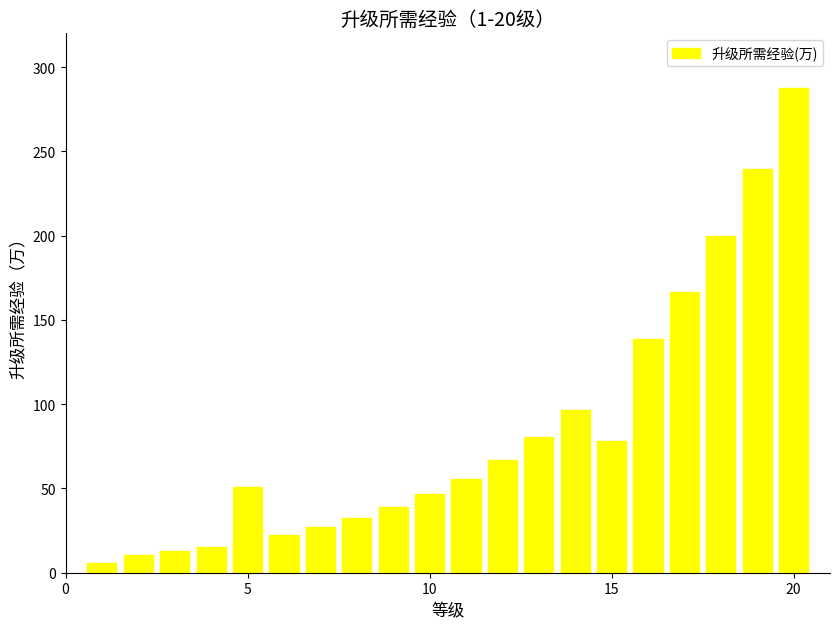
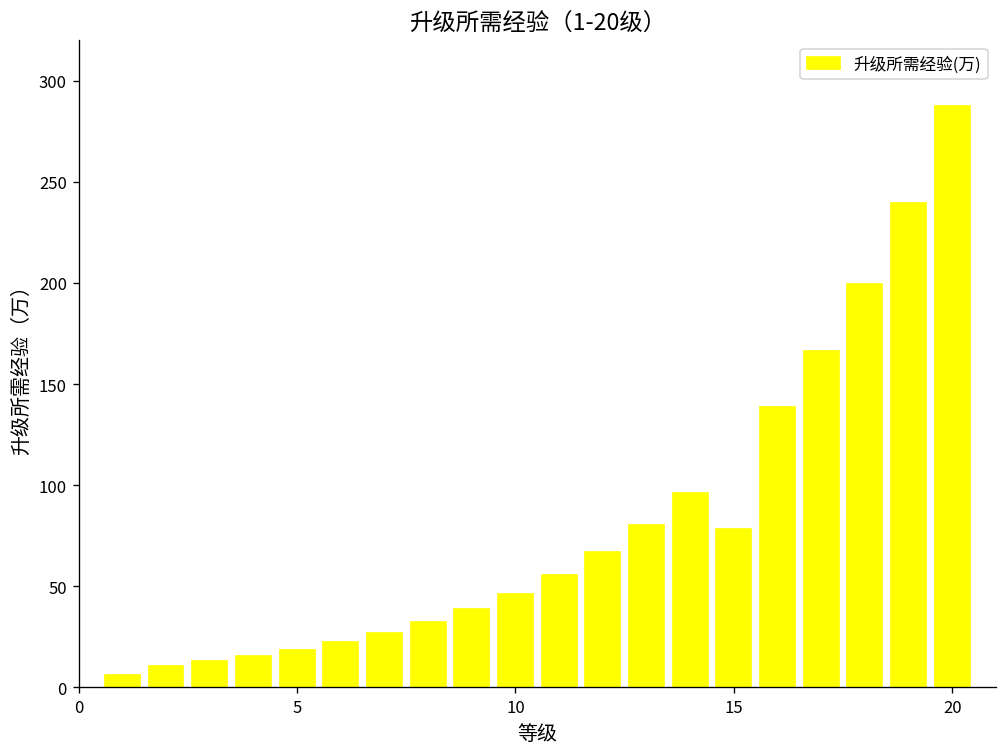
  {
-   "5": 51,
+   "5": 19,
    "10": 46,
    "15": 78,
    "20": 288
  }
